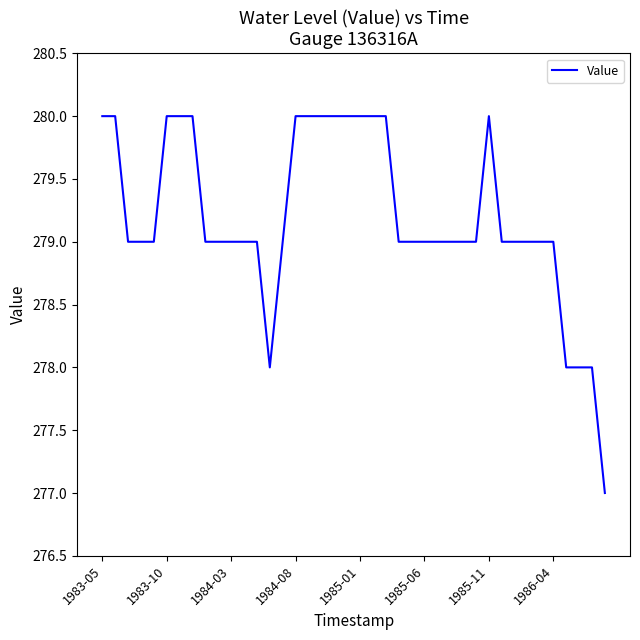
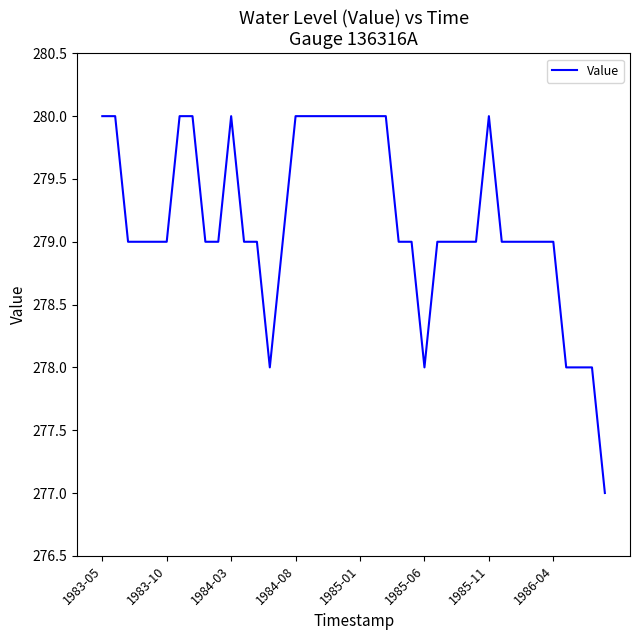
  {
    "1983-05": 280,
-   "1983-10": 280,
-   "1984-03": 279,
+   "1983-10": 279,
+   "1984-03": 280,
    "1984-08": 280,
    "1985-01": 280,
-   "1985-06": 279,
+   "1985-06": 278,
    "1985-11": 280,
    "1986-04": 279
  }
